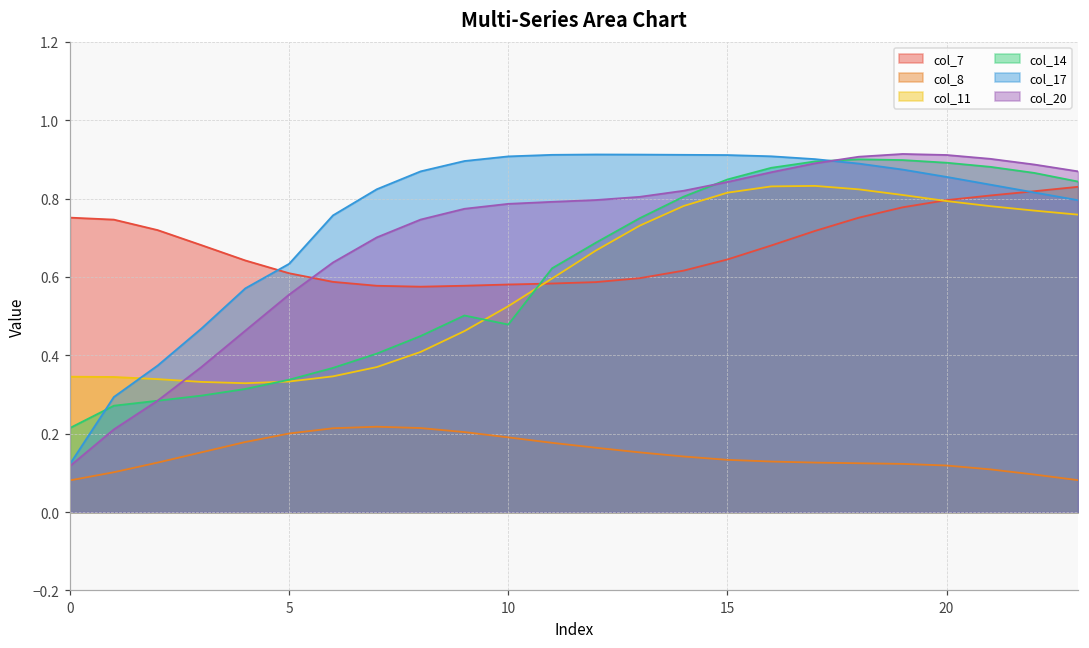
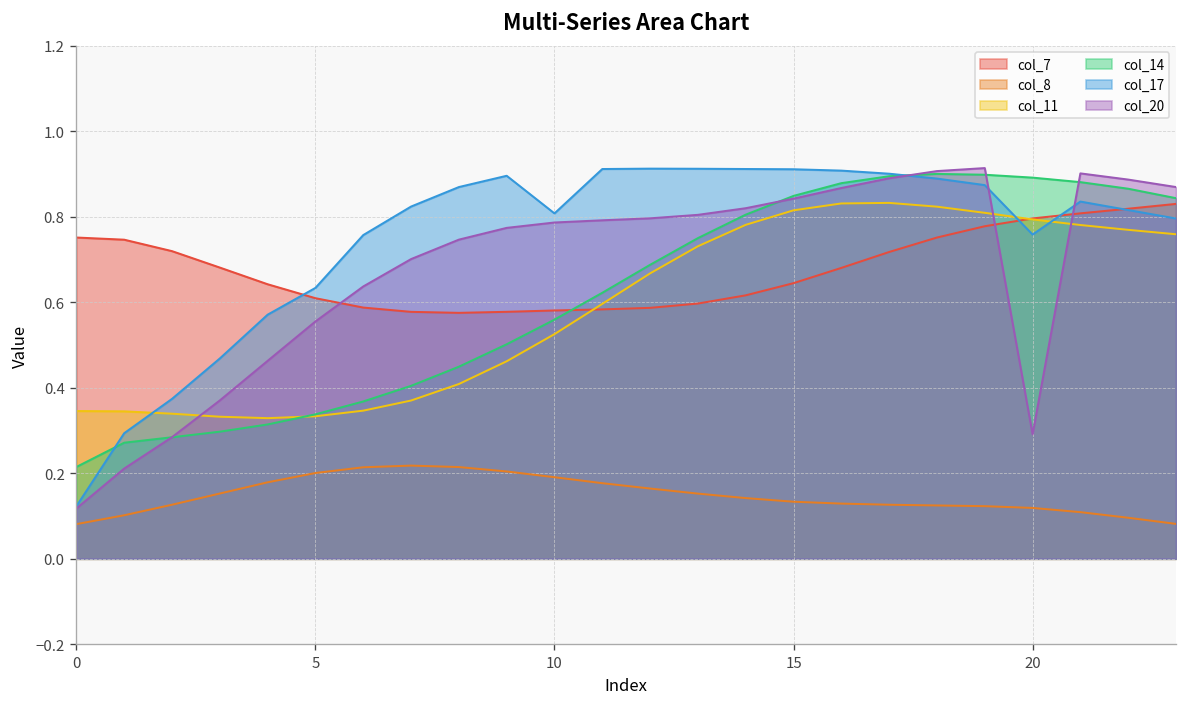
  {
    "col_14": {
      "0": 0.21,
-     "10": 0.48,
+     "10": 0.56,
      "20": 0.89
    },
    "col_17": {
      "5": 0.63,
-     "10": 0.91,
+     "10": 0.81,
      "15": 0.91,
-     "20": 0.86
+     "20": 0.76
    },
    "col_20": {
      "5": 0.56,
      "10": 0.79,
-     "20": 0.91
+     "20": 0.29
    }
  }
